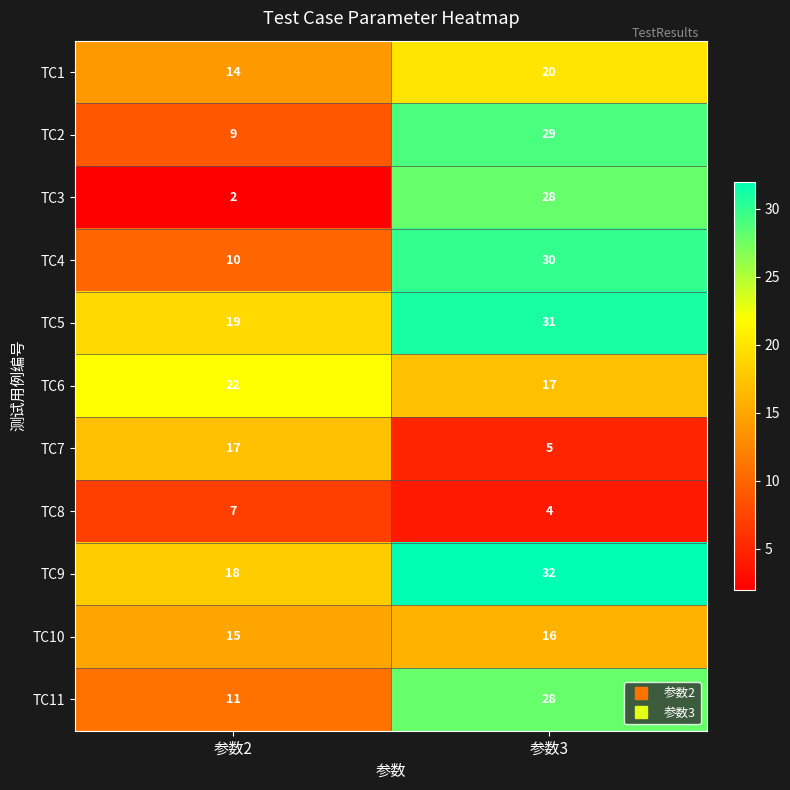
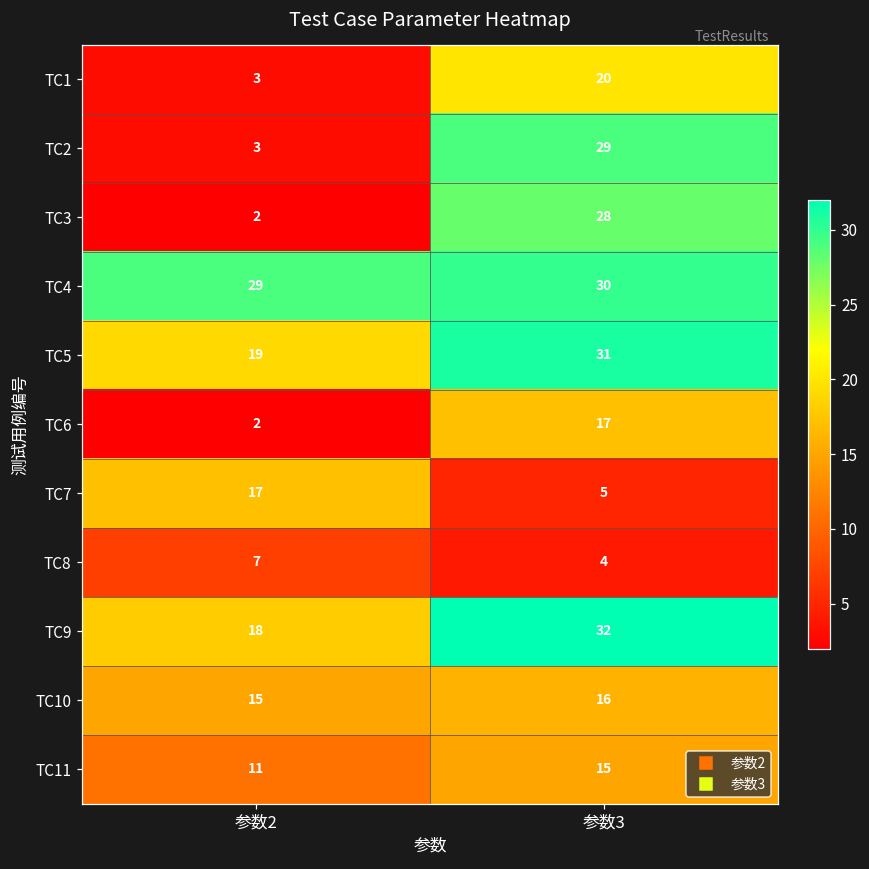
  {
    "TC1": {
-     "参数2": 14,
+     "参数2": 3,
      "参数3": 20
    },
    "TC2": {
-     "参数2": 9,
+     "参数2": 3,
      "参数3": 29
    },
    "TC3": {
      "参数2": 2,
      "参数3": 28
    },
    "TC4": {
-     "参数2": 10,
+     "参数2": 29,
      "参数3": 30
    },
    "TC5": {
      "参数2": 19,
      "参数3": 31
    },
    "TC6": {
-     "参数2": 22,
+     "参数2": 2,
      "参数3": 17
    },
    "TC7": {
      "参数2": 17,
      "参数3": 5
    },
    "TC8": {
      "参数2": 7,
      "参数3": 4
    },
    "TC9": {
      "参数2": 18,
      "参数3": 32
    },
    "TC10": {
      "参数2": 15,
      "参数3": 16
    },
    "TC11": {
      "参数2": 11,
-     "参数3": 28
+     "参数3": 15
    }
  }
